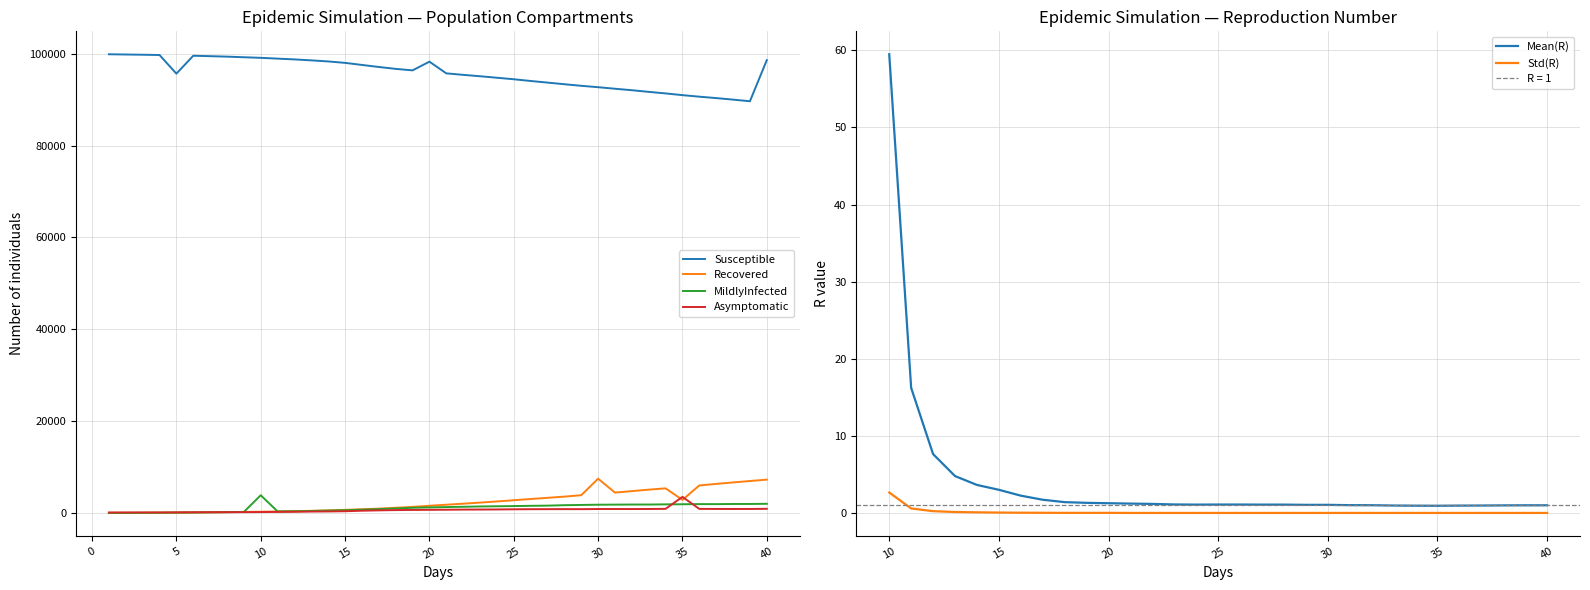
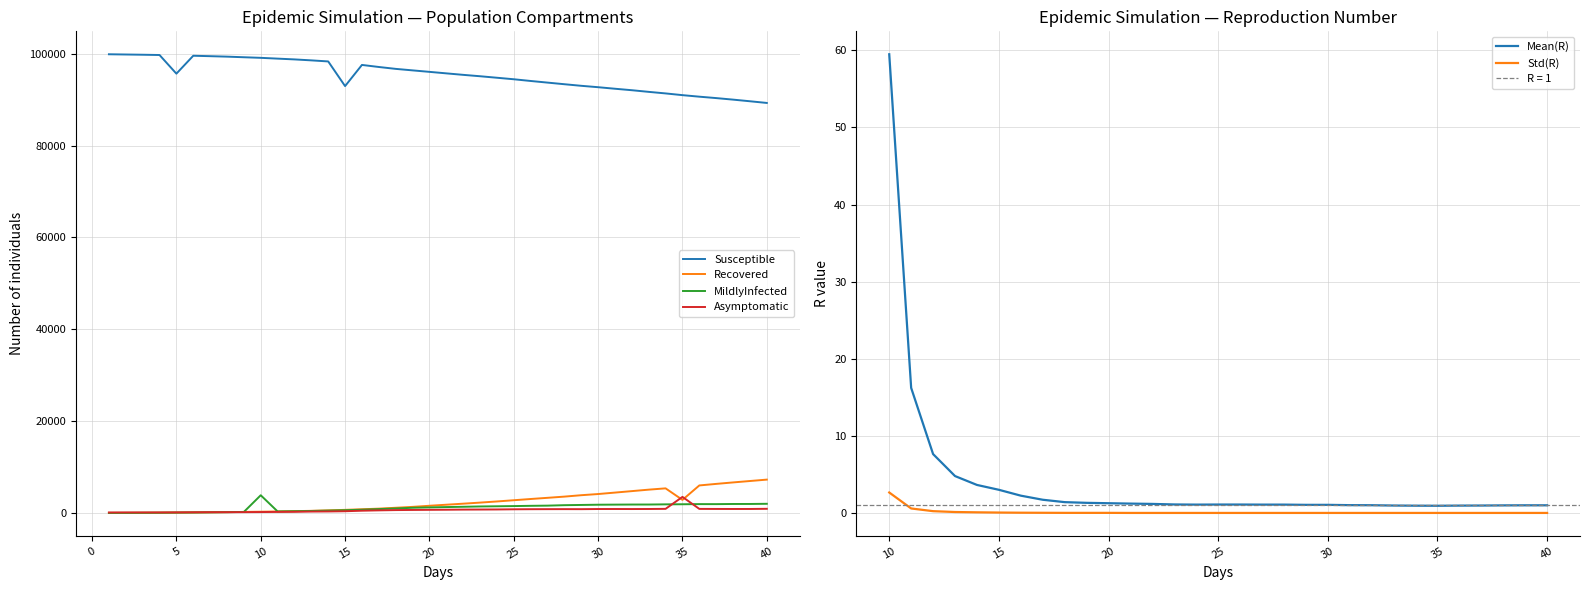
  {
    "Epidemic Simulation — Population Compartments": {
      "Susceptible": {
        "5": 96000,
        "10": 99000,
-       "15": 98000,
-       "20": 98000,
+       "15": 93000,
+       "20": 96000,
        "25": 94000,
        "30": 93000,
        "35": 91000,
-       "40": 99000
+       "40": 89000
      },
      "Recovered": {
        "25": 3000,
-       "30": 7000,
+       "30": 4000,
        "35": 3000,
        "40": 7000
      },
      "MildlyInfected": {
        "10": 4000,
        "25": 1000,
        "30": 2000,
        "35": 2000,
        "40": 2000
      },
      "Asymptomatic": {
        "25": 1000,
        "30": 1000,
        "35": 3000,
        "40": 1000
      }
    },
    "Epidemic Simulation — Reproduction Number": {
      "Mean(R)": {
        "10": 59,
        "15": 3,
        "20": 1,
        "25": 1,
        "30": 1,
        "35": 1,
        "40": 1
      },
      "Std(R)": {
        "10": 3,
        "15": 0,
        "20": 0,
        "25": 0,
        "30": 0,
        "35": 0,
        "40": 0
      }
    }
  }
